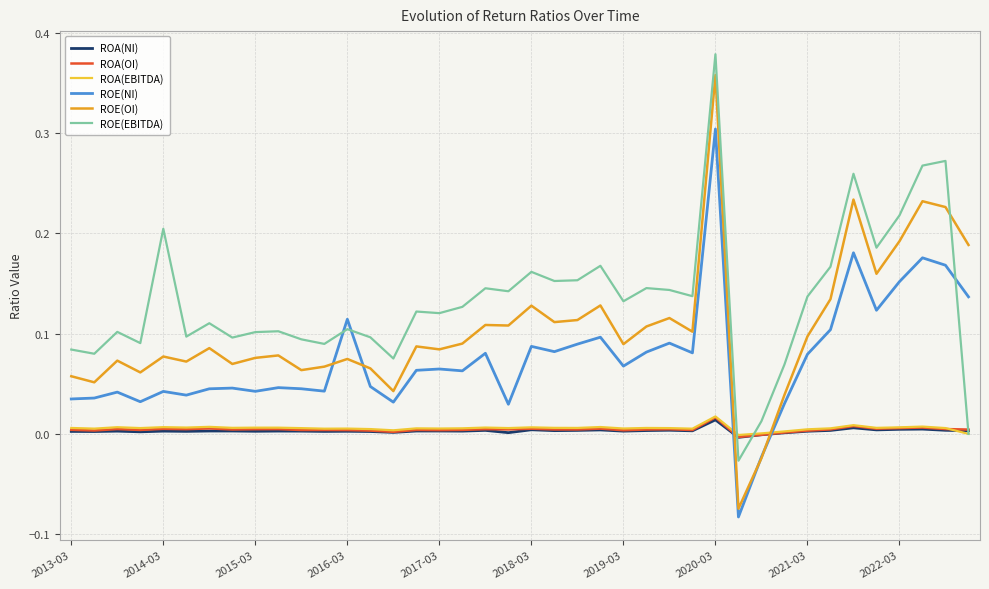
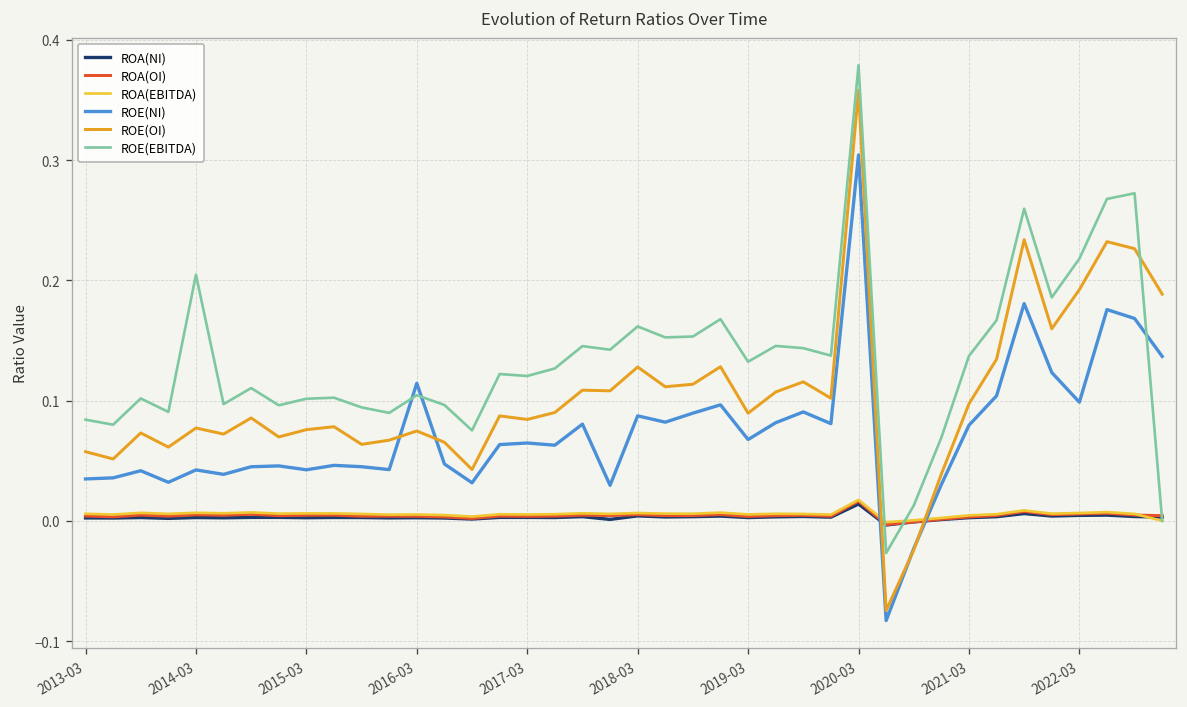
  {
    "ROE(NI)": {
      "2013-03": 0.035,
      "2014-03": 0.042,
      "2015-03": 0.042,
      "2016-03": 0.114,
      "2017-03": 0.065,
      "2018-03": 0.087,
      "2019-03": 0.068,
      "2020-03": 0.304,
      "2021-03": 0.079,
-     "2022-03": 0.152
+     "2022-03": 0.099
    },
    "ROE(EBITDA)": {
      "2013-03": 0.084,
      "2014-03": 0.205,
      "2015-03": 0.102,
      "2016-03": 0.104,
      "2017-03": 0.120,
      "2018-03": 0.162,
      "2019-03": 0.132,
      "2020-03": 0.379,
      "2021-03": 0.137,
      "2022-03": 0.218
    }
  }
